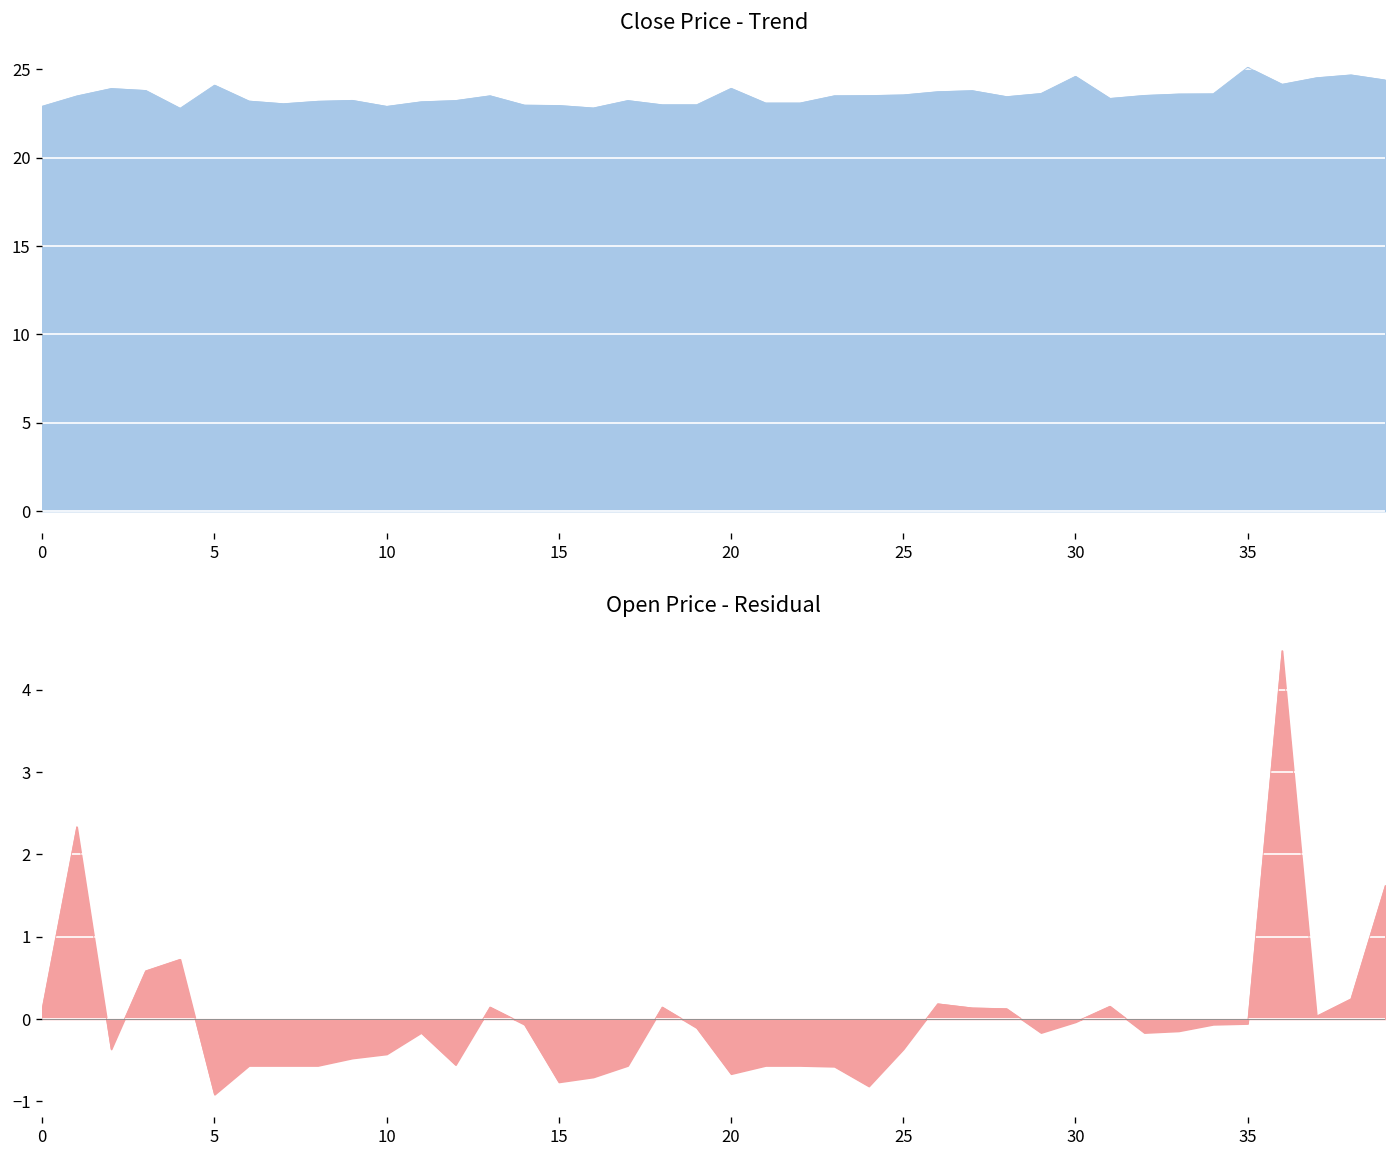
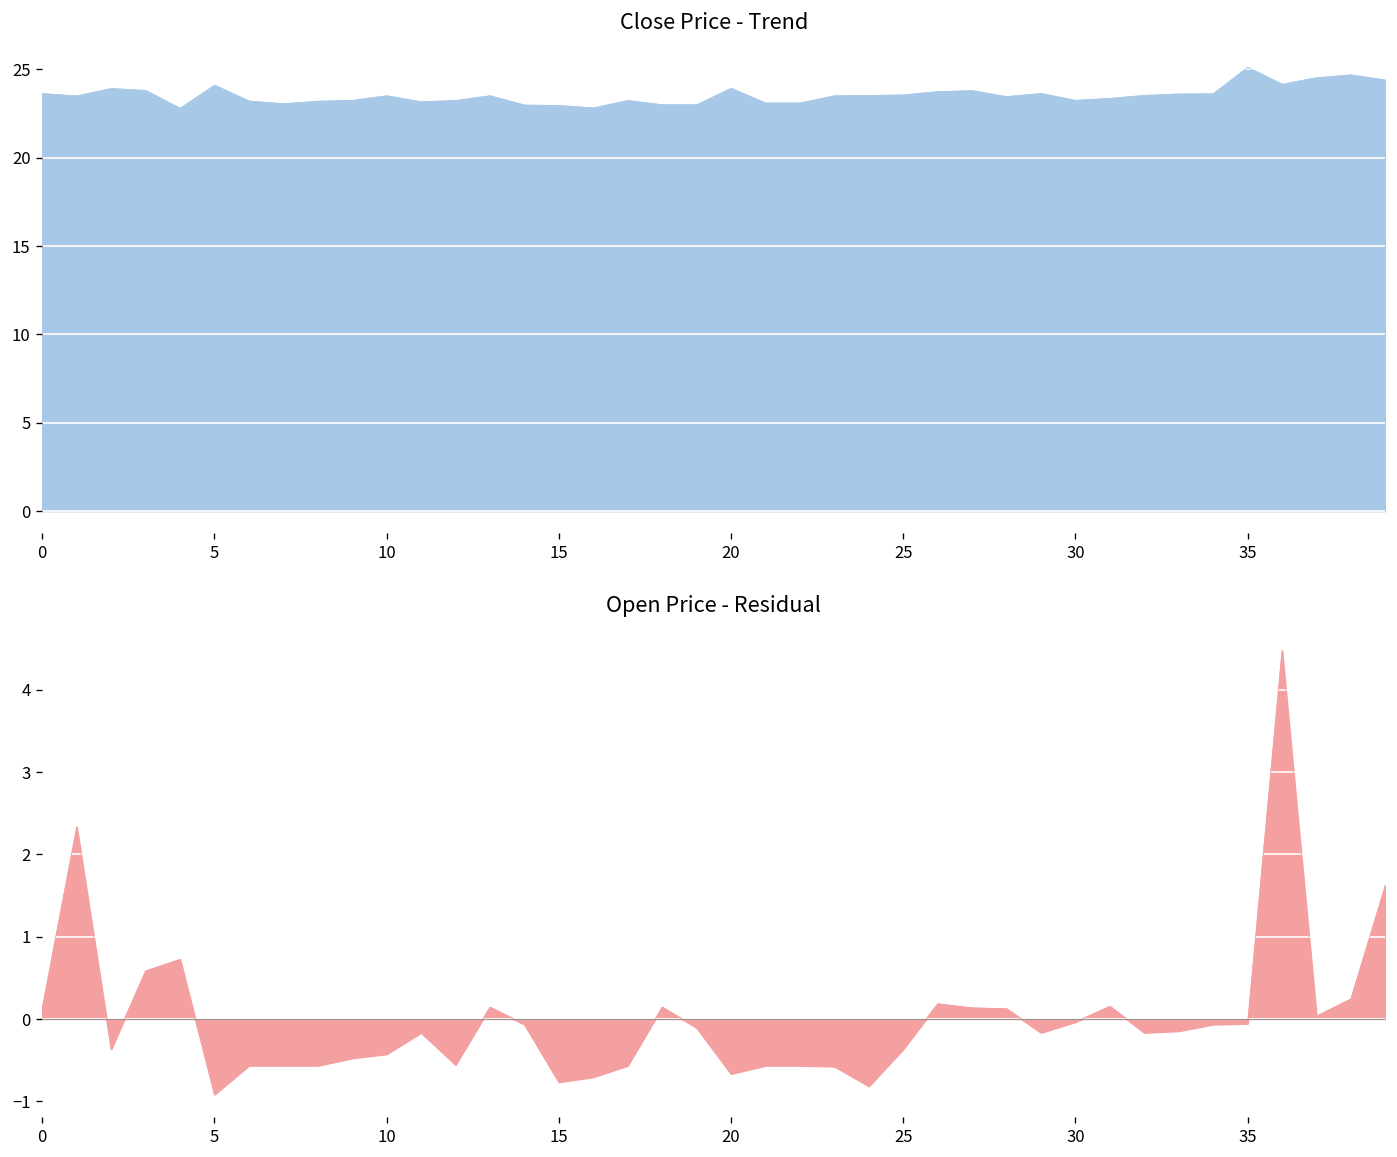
  {
    "Close Price - Trend": {
-     "0": 22.9,
+     "0": 23.6,
      "5": 24.1,
-     "10": 22.9,
+     "10": 23.5,
      "15": 23.0,
      "20": 23.9,
      "25": 23.6,
-     "30": 24.6,
+     "30": 23.2,
      "35": 25.1
    }
  }
